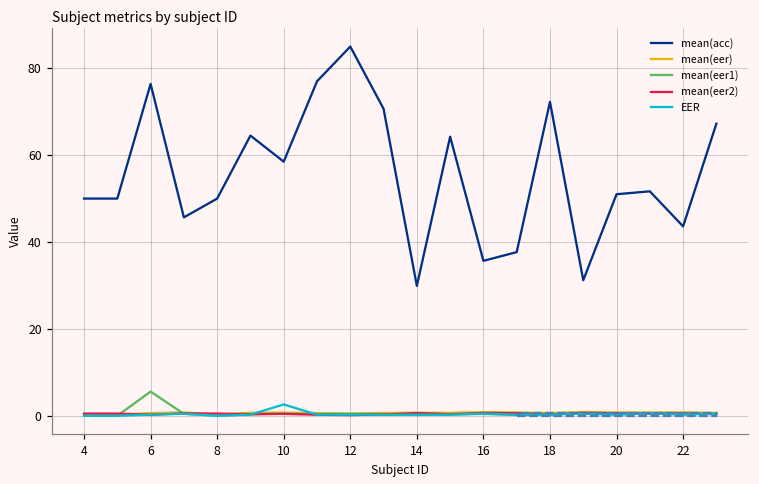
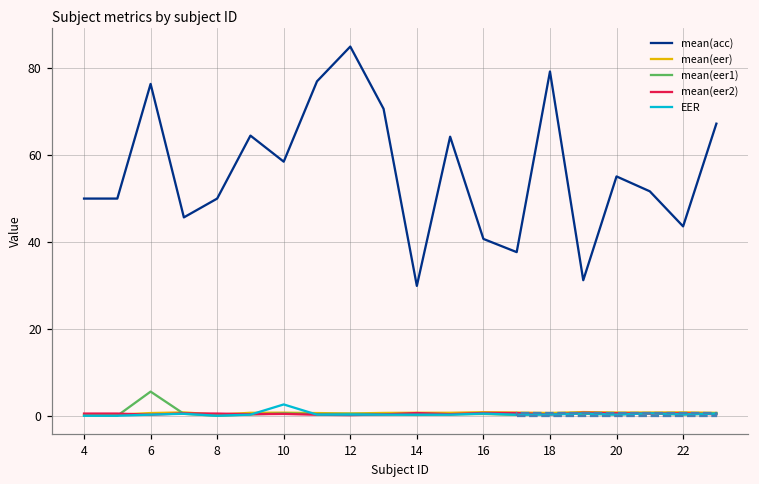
  {
    "mean(acc)": {
      "4": 50,
      "6": 76,
      "8": 50,
      "10": 59,
      "12": 85,
      "14": 30,
-     "16": 36,
-     "18": 72,
-     "20": 51,
+     "16": 41,
+     "18": 79,
+     "20": 55,
      "22": 44
    },
    "mean(eer1)": {
      "6": 6
    },
    "EER": {
      "10": 3
    }
  }
